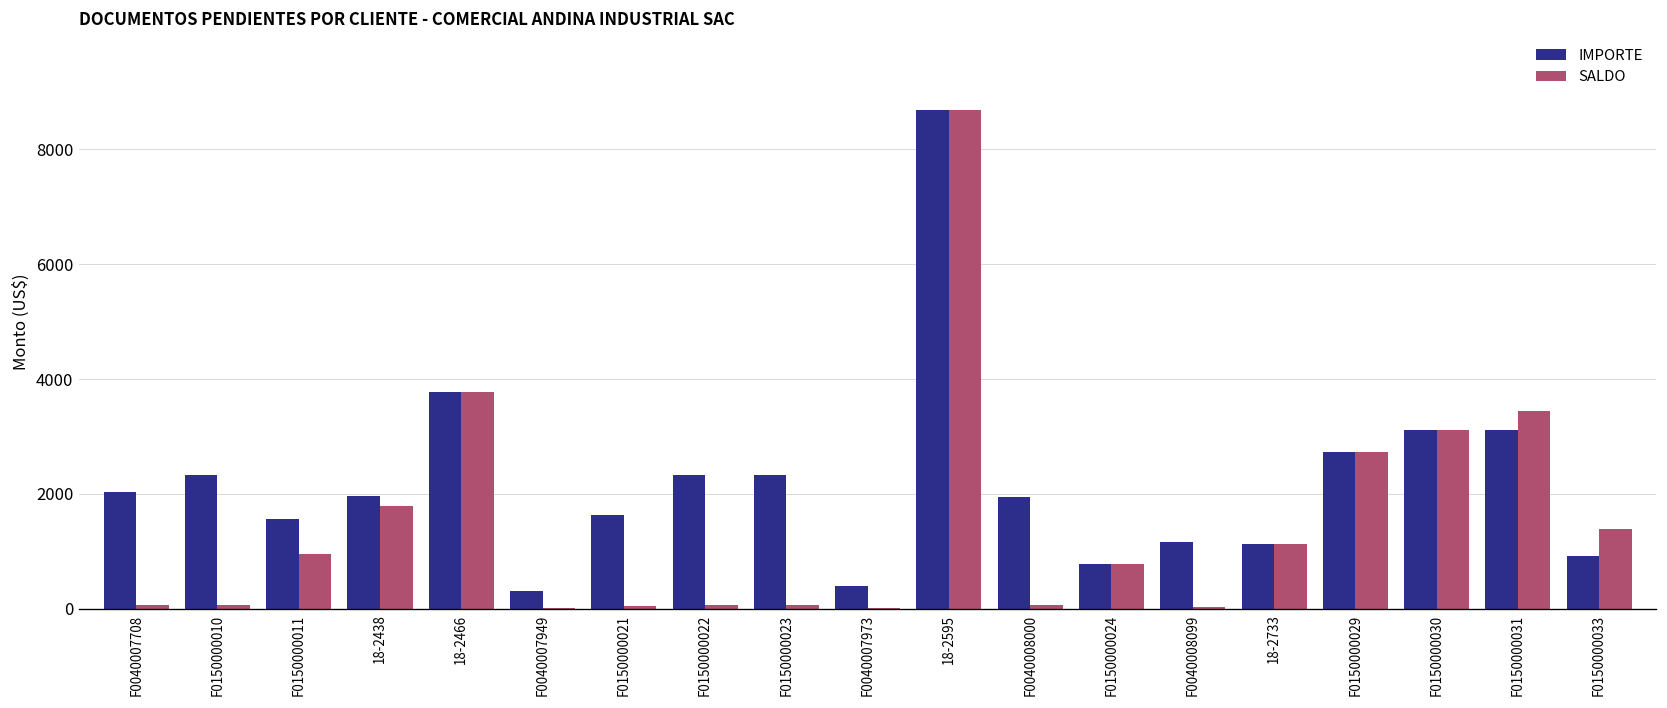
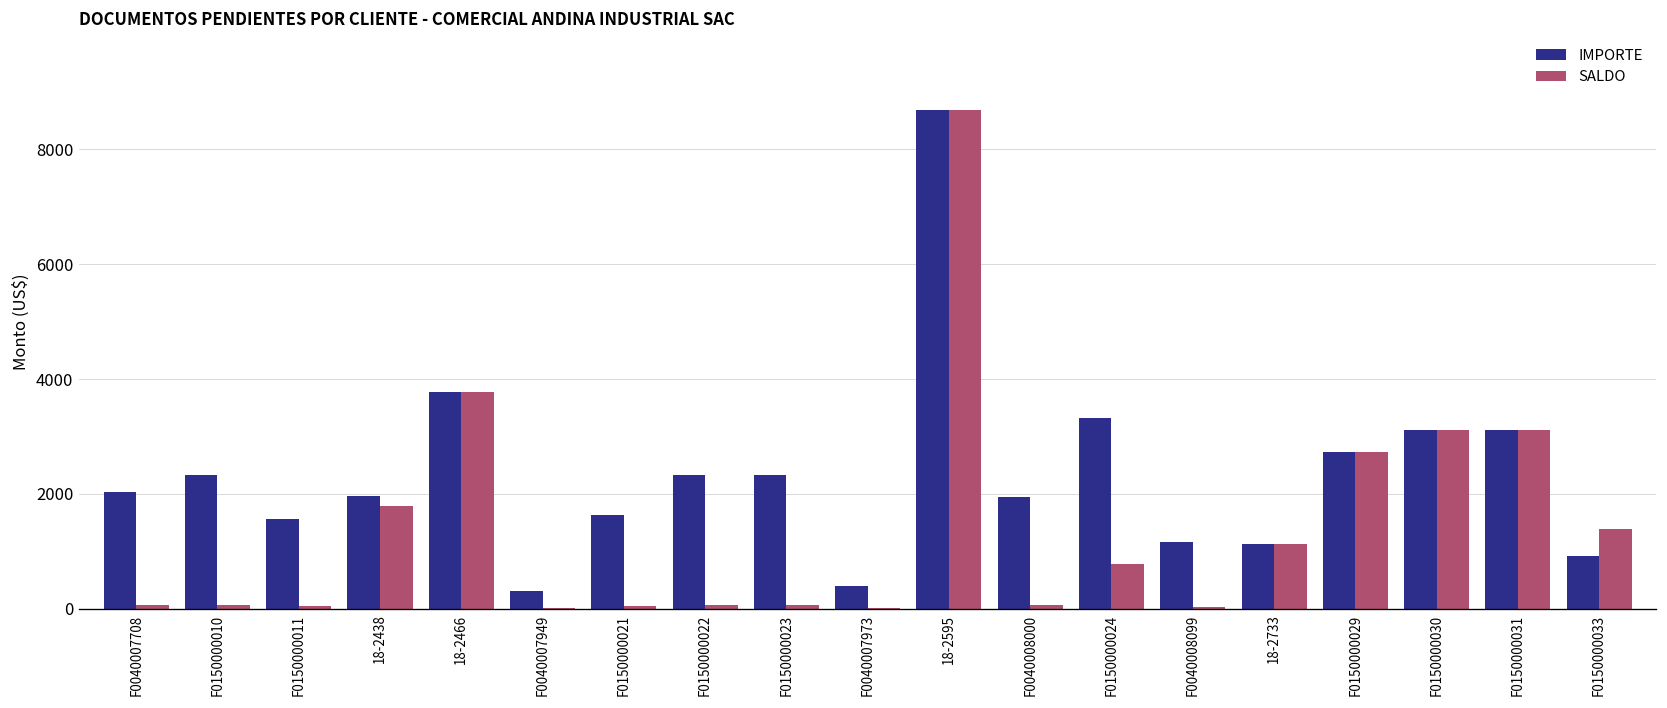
  {
    "IMPORTE": {
      "F0040007708": 2000,
      "F0150000010": 2300,
      "F0150000011": 1600,
      "18-2438": 2000,
      "18-2466": 3800,
      "F0040007949": 300,
      "F0150000021": 1600,
      "F0150000022": 2300,
      "F0150000023": 2300,
      "F0040007973": 400,
      "18-2595": 8700,
      "F0040008000": 1900,
-     "F0150000024": 800,
+     "F0150000024": 3300,
      "F0040008099": 1200,
      "18-2733": 1100,
      "F0150000029": 2700,
      "F0150000030": 3100,
      "F0150000031": 3100,
      "F0150000033": 900
    },
    "SALDO": {
      "F0040007708": 100,
      "F0150000010": 100,
-     "F0150000011": 1000,
+     "F0150000011": 0,
      "18-2438": 1800,
      "18-2466": 3800,
      "F0150000022": 100,
      "F0150000023": 100,
      "18-2595": 8700,
      "F0040008000": 100,
      "F0150000024": 800,
      "18-2733": 1100,
      "F0150000029": 2700,
      "F0150000030": 3100,
-     "F0150000031": 3400,
+     "F0150000031": 3100,
      "F0150000033": 1400
    }
  }
